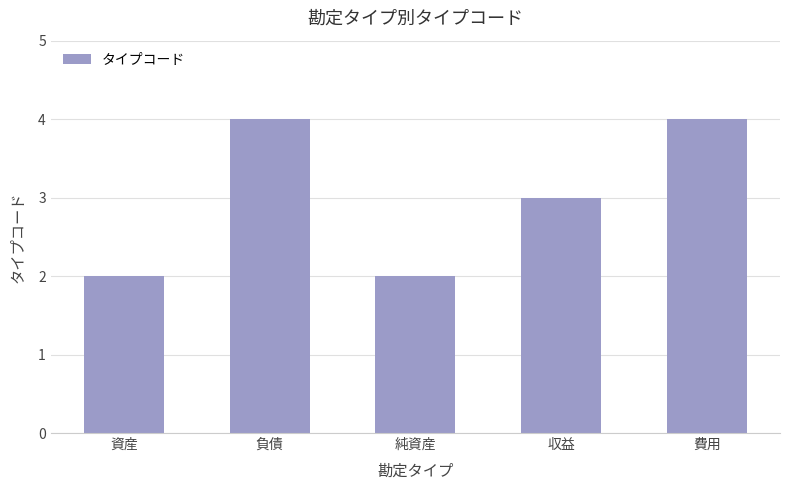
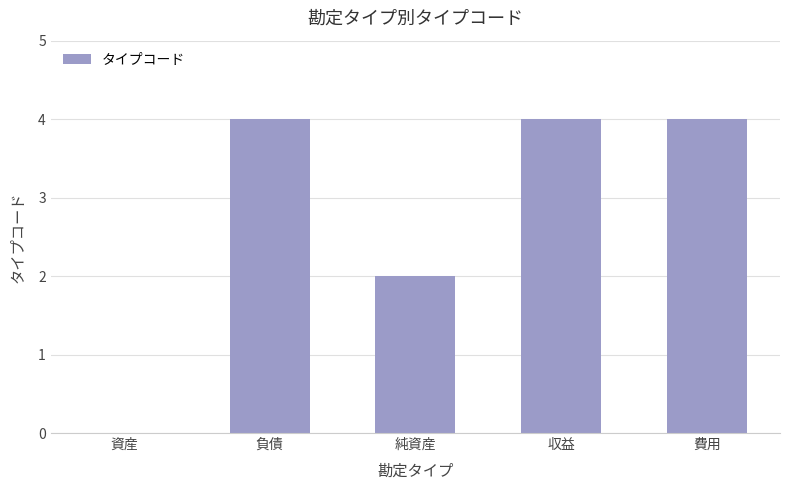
  {
-   "資産": 2,
+   "資産": 0,
    "負債": 4,
    "純資産": 2,
-   "収益": 3,
+   "収益": 4,
    "費用": 4
  }
